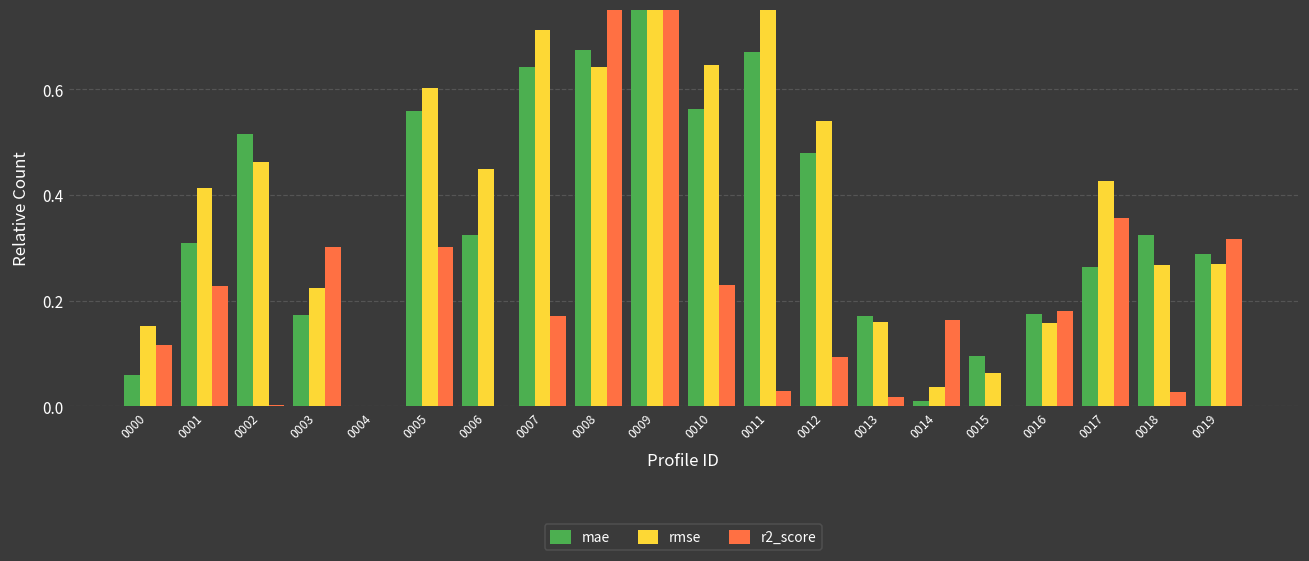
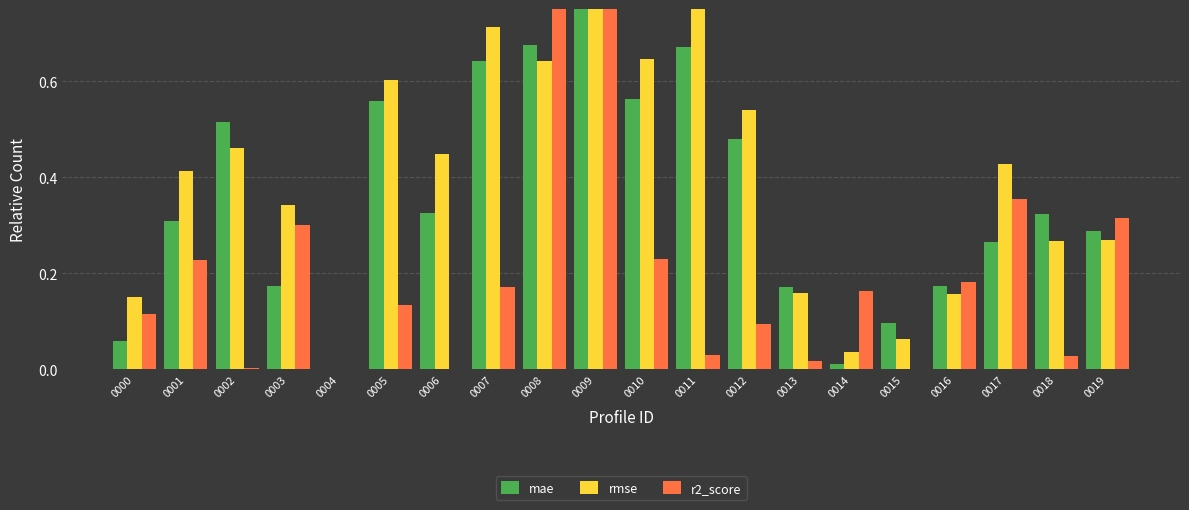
  {
    "mae": {
      "0000": 0.06,
      "0001": 0.31,
      "0002": 0.52,
      "0003": 0.17,
      "0004": 0.00,
      "0005": 0.56,
      "0006": 0.33,
      "0007": 0.64,
      "0008": 0.67,
      "0010": 0.56,
      "0011": 0.67,
      "0012": 0.48,
      "0013": 0.17,
      "0014": 0.01,
      "0015": 0.10,
      "0016": 0.17,
      "0017": 0.26,
      "0018": 0.32,
      "0019": 0.29
    },
    "rmse": {
      "0000": 0.15,
      "0001": 0.41,
      "0002": 0.46,
-     "0003": 0.22,
+     "0003": 0.34,
      "0004": 0.00,
      "0005": 0.60,
      "0006": 0.45,
      "0007": 0.71,
      "0008": 0.64,
      "0010": 0.65,
      "0012": 0.54,
      "0013": 0.16,
      "0014": 0.04,
      "0015": 0.06,
      "0016": 0.16,
      "0017": 0.43,
      "0018": 0.27,
      "0019": 0.27
    },
    "r2_score": {
      "0000": 0.12,
      "0001": 0.23,
      "0003": 0.30,
      "0004": 0.00,
-     "0005": 0.30,
+     "0005": 0.13,
      "0007": 0.17,
      "0010": 0.23,
      "0011": 0.03,
      "0012": 0.09,
      "0013": 0.02,
      "0014": 0.16,
      "0016": 0.18,
      "0017": 0.36,
      "0018": 0.03,
      "0019": 0.32
    }
  }
